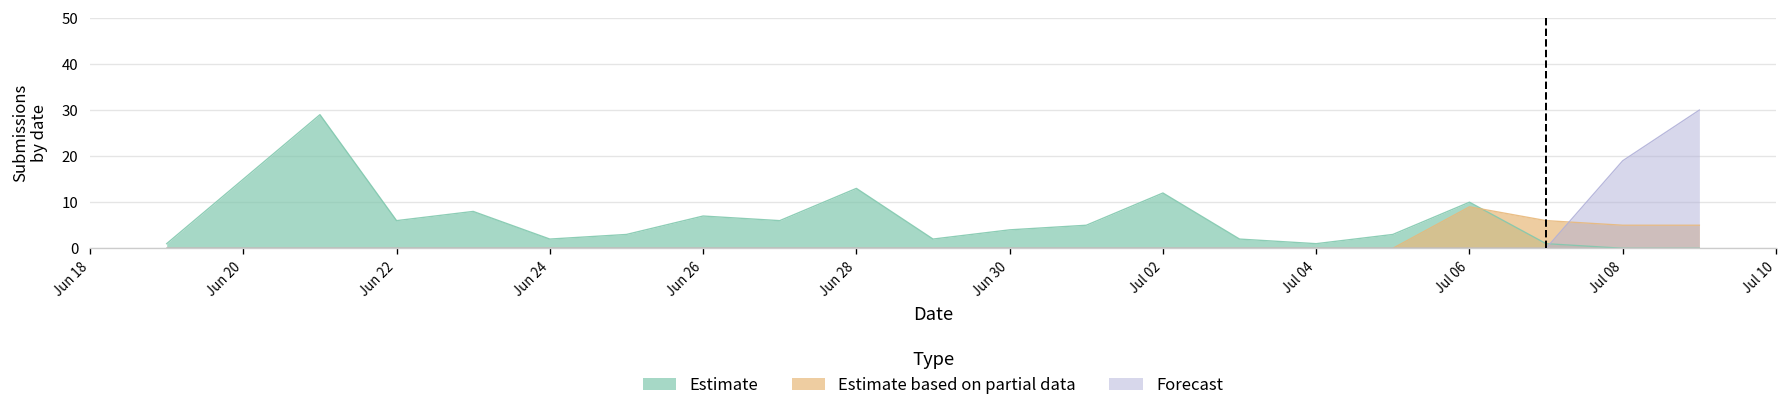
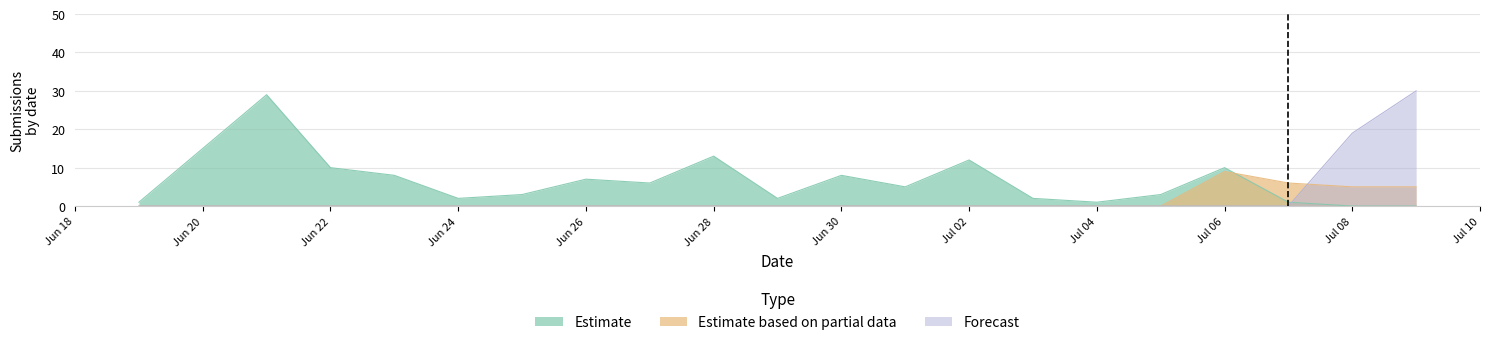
  {
    "Estimate": {
-     "Jun 22": 6,
+     "Jun 22": 10,
      "Jun 24": 2,
      "Jun 26": 7,
      "Jun 28": 13,
-     "Jun 30": 4,
+     "Jun 30": 8,
      "Jul 02": 12,
      "Jul 04": 1,
      "Jul 06": 10,
      "Jul 08": 0
    },
    "Estimate based on partial data": {
      "Jul 06": 9,
      "Jul 08": 5
    },
    "Forecast": {
      "Jul 06": 0,
      "Jul 08": 19
    }
  }
